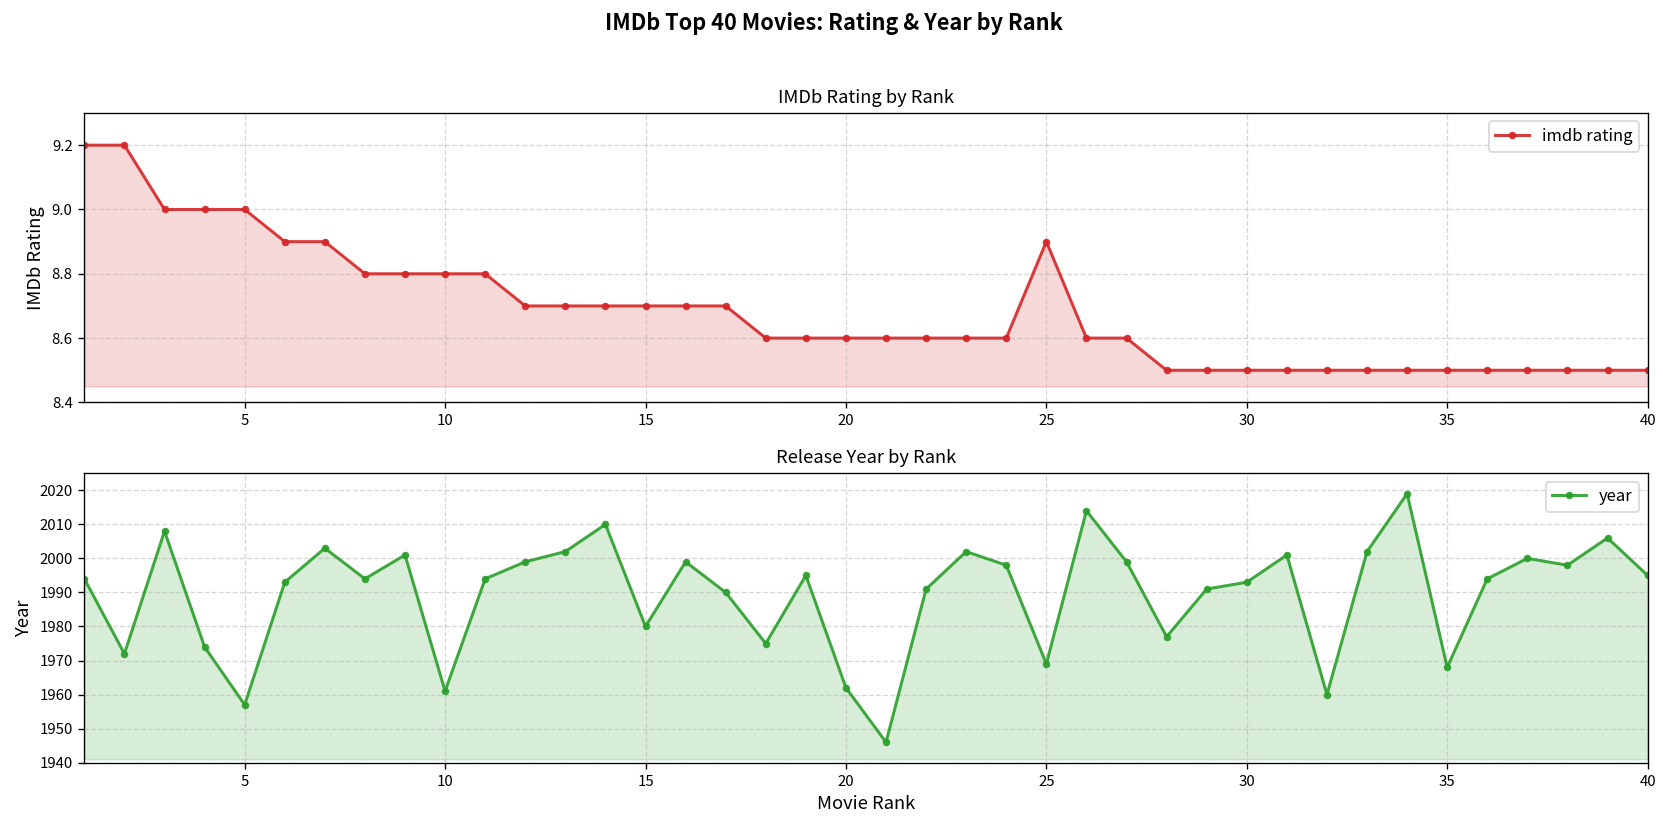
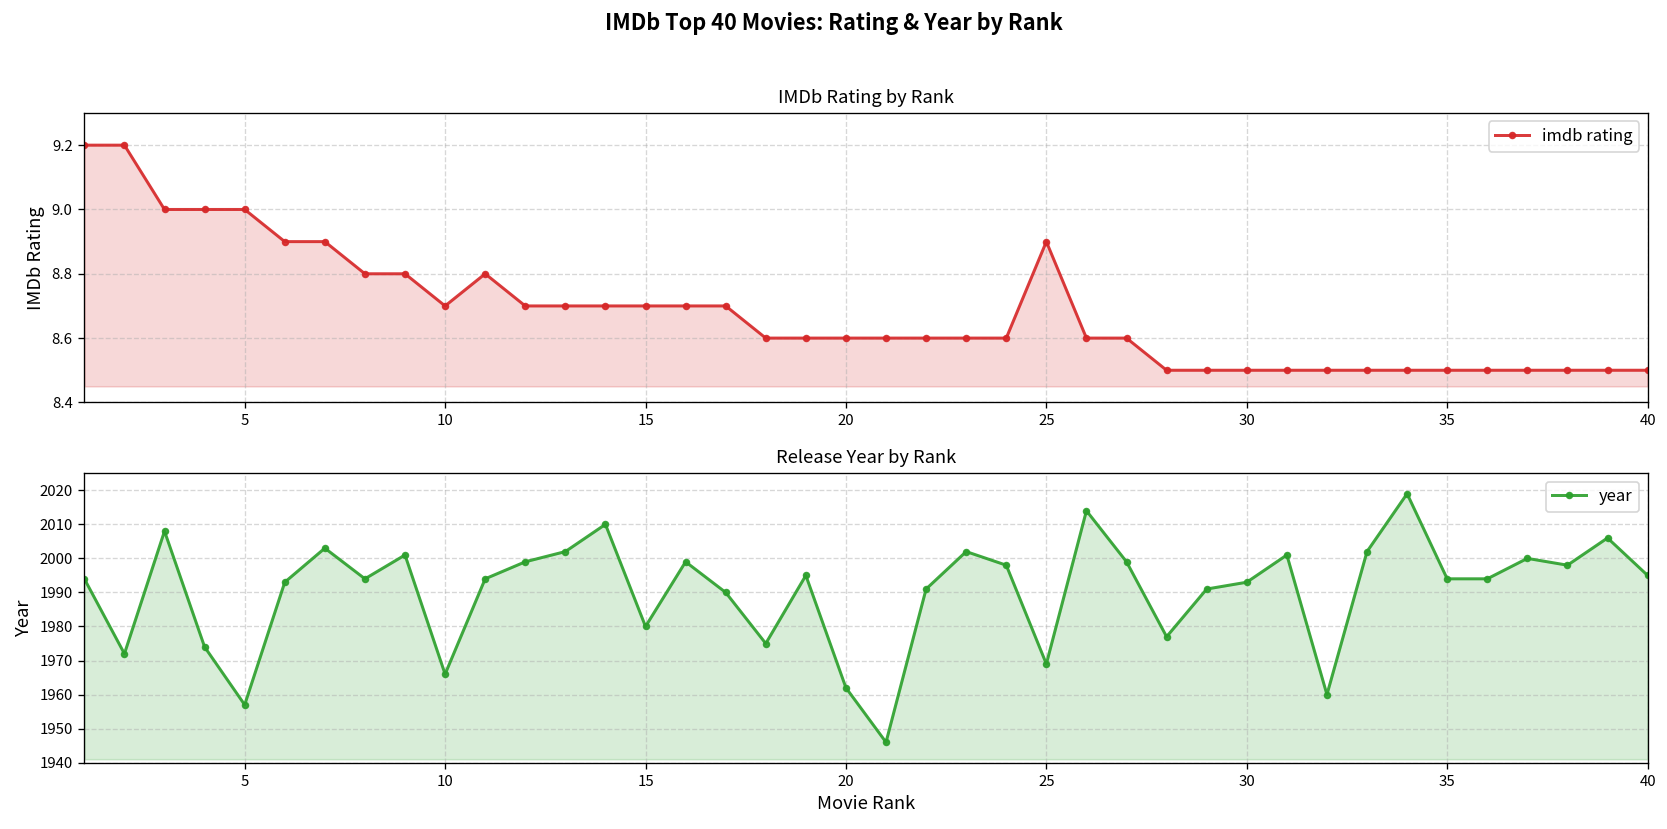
  {
    "IMDb Rating by Rank": {
      "5": 9.0,
-     "10": 8.8,
+     "10": 8.7,
      "15": 8.7,
      "20": 8.6,
      "25": 8.9,
      "30": 8.5,
      "35": 8.5,
      "40": 8.5
    },
    "Release Year by Rank": {
      "5": 1957,
-     "10": 1961,
+     "10": 1966,
      "15": 1980,
      "20": 1962,
      "25": 1969,
      "30": 1993,
-     "35": 1968,
+     "35": 1994,
      "40": 1995
    }
  }
